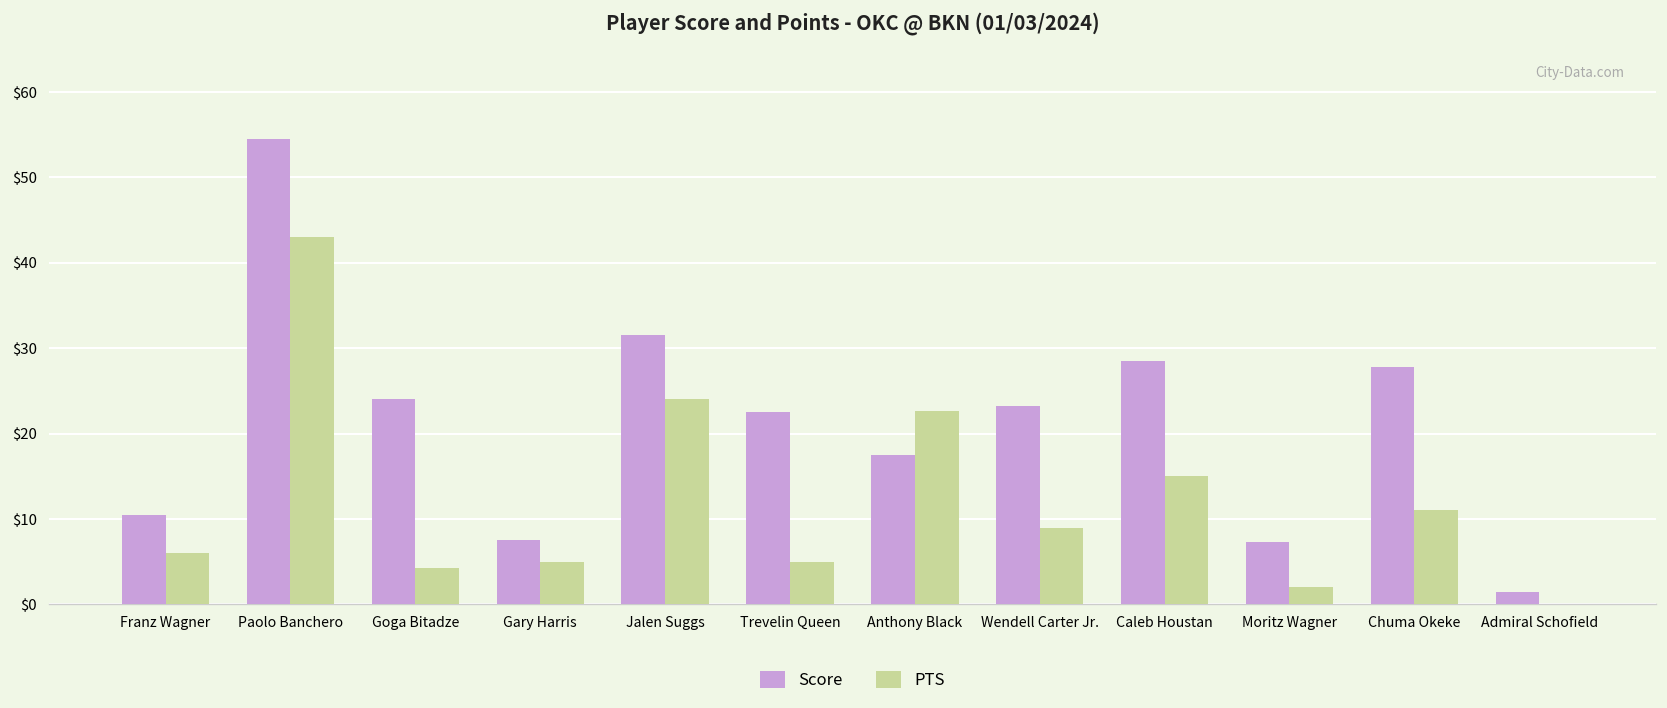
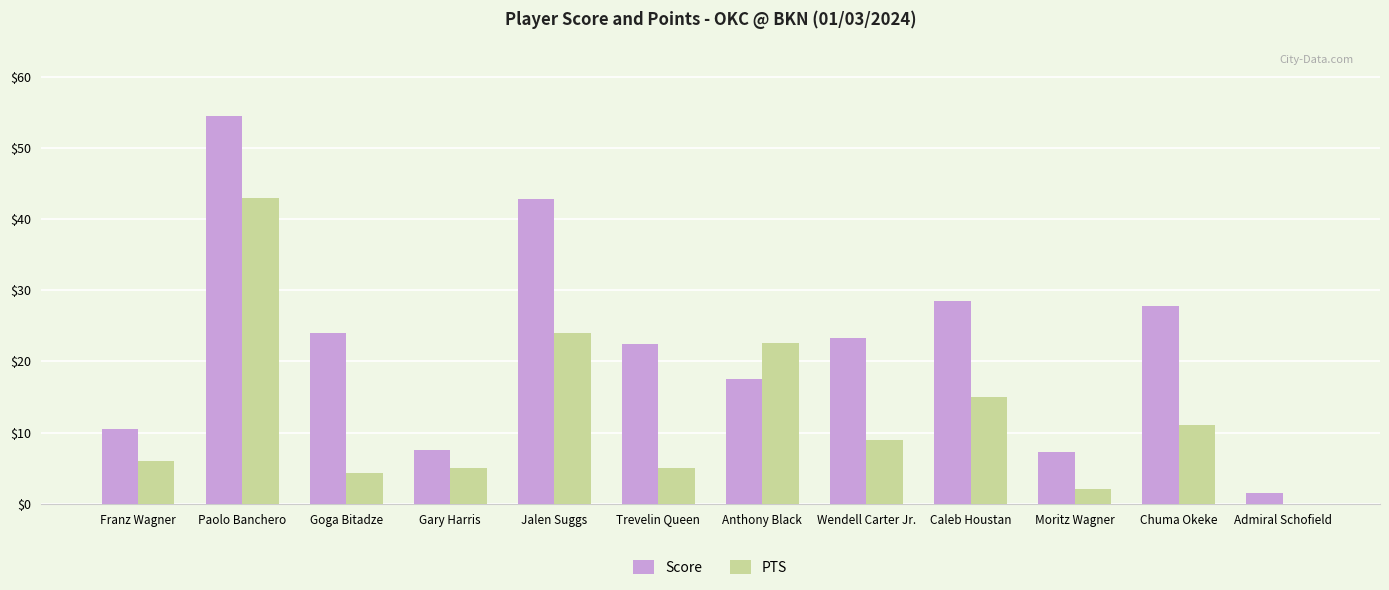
  {
    "Score": {
      "Franz Wagner": "$11",
      "Paolo Banchero": "$55",
      "Goga Bitadze": "$24",
      "Gary Harris": "$8",
-     "Jalen Suggs": "$32",
+     "Jalen Suggs": "$43",
      "Trevelin Queen": "$23",
      "Anthony Black": "$18",
      "Wendell Carter Jr.": "$23",
      "Caleb Houstan": "$29",
      "Moritz Wagner": "$7",
      "Chuma Okeke": "$28",
      "Admiral Schofield": "$2"
    },
    "PTS": {
      "Franz Wagner": "$6",
      "Paolo Banchero": "$43",
      "Goga Bitadze": "$4",
      "Gary Harris": "$5",
      "Jalen Suggs": "$24",
      "Trevelin Queen": "$5",
      "Anthony Black": "$23",
      "Wendell Carter Jr.": "$9",
      "Caleb Houstan": "$15",
      "Moritz Wagner": "$2",
      "Chuma Okeke": "$11",
      "Admiral Schofield": "$0"
    }
  }
